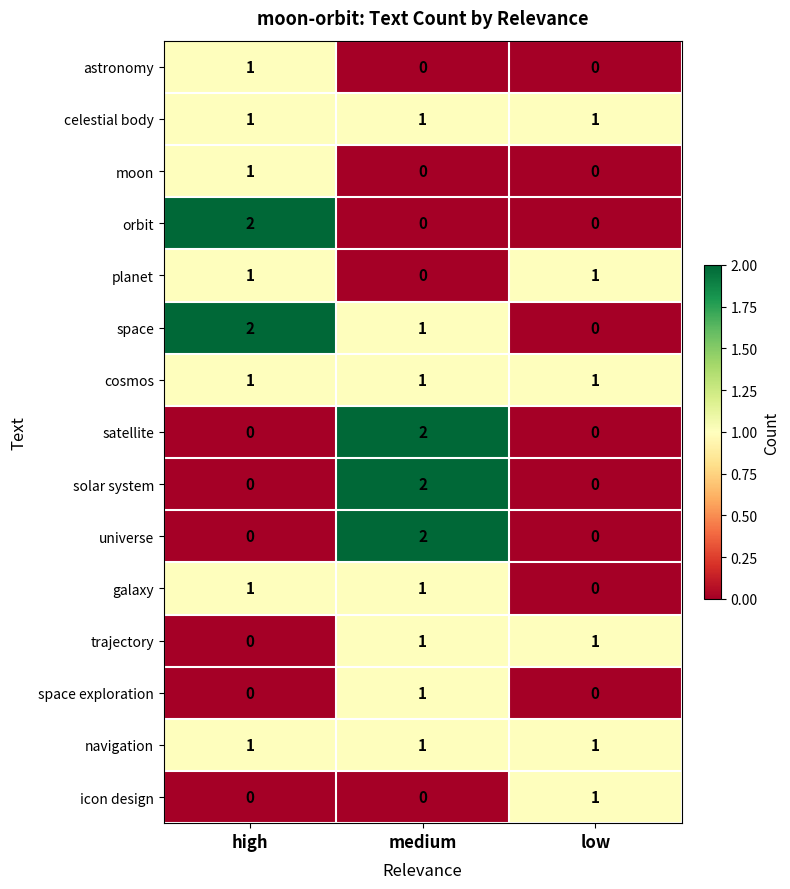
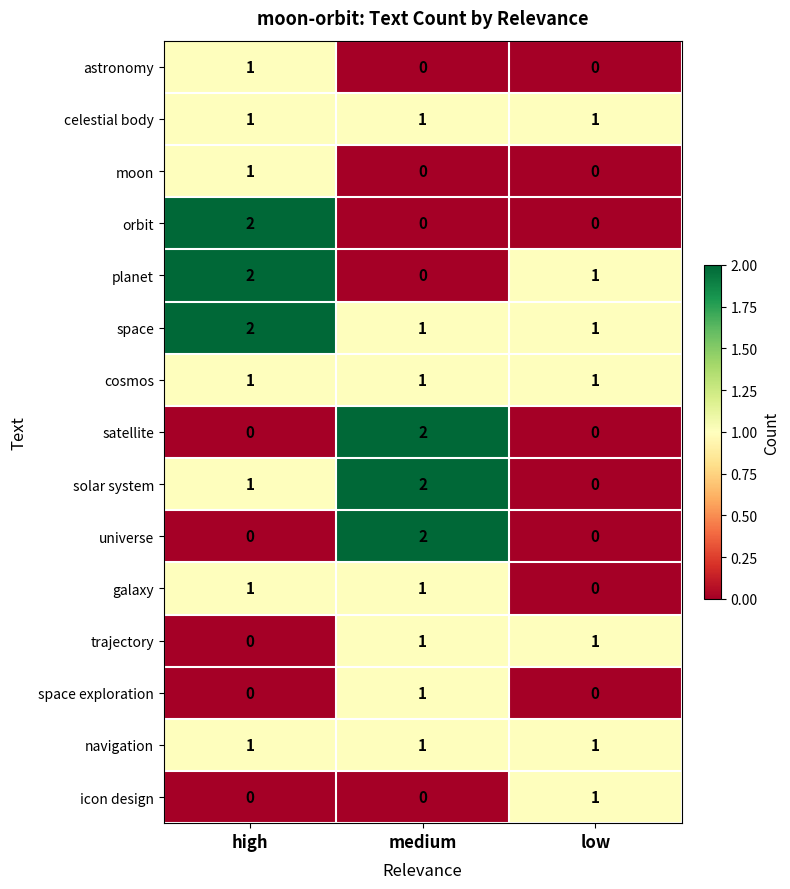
  {
    "astronomy": {
      "high": 1,
      "medium": 0,
      "low": 0
    },
    "celestial body": {
      "high": 1,
      "medium": 1,
      "low": 1
    },
    "moon": {
      "high": 1,
      "medium": 0,
      "low": 0
    },
    "orbit": {
      "high": 2,
      "medium": 0,
      "low": 0
    },
    "planet": {
-     "high": 1,
+     "high": 2,
      "medium": 0,
      "low": 1
    },
    "space": {
      "high": 2,
      "medium": 1,
-     "low": 0
+     "low": 1
    },
    "cosmos": {
      "high": 1,
      "medium": 1,
      "low": 1
    },
    "satellite": {
      "high": 0,
      "medium": 2,
      "low": 0
    },
    "solar system": {
-     "high": 0,
+     "high": 1,
      "medium": 2,
      "low": 0
    },
    "universe": {
      "high": 0,
      "medium": 2,
      "low": 0
    },
    "galaxy": {
      "high": 1,
      "medium": 1,
      "low": 0
    },
    "trajectory": {
      "high": 0,
      "medium": 1,
      "low": 1
    },
    "space exploration": {
      "high": 0,
      "medium": 1,
      "low": 0
    },
    "navigation": {
      "high": 1,
      "medium": 1,
      "low": 1
    },
    "icon design": {
      "high": 0,
      "medium": 0,
      "low": 1
    }
  }
